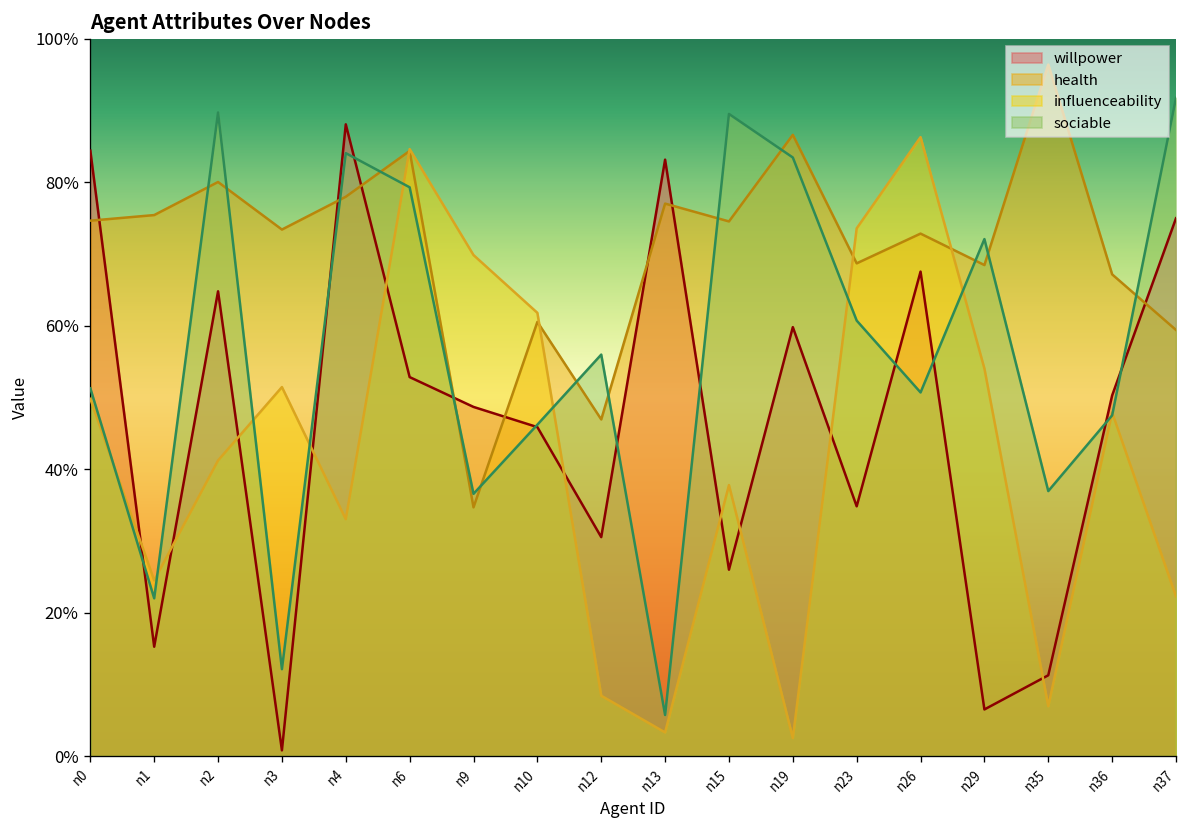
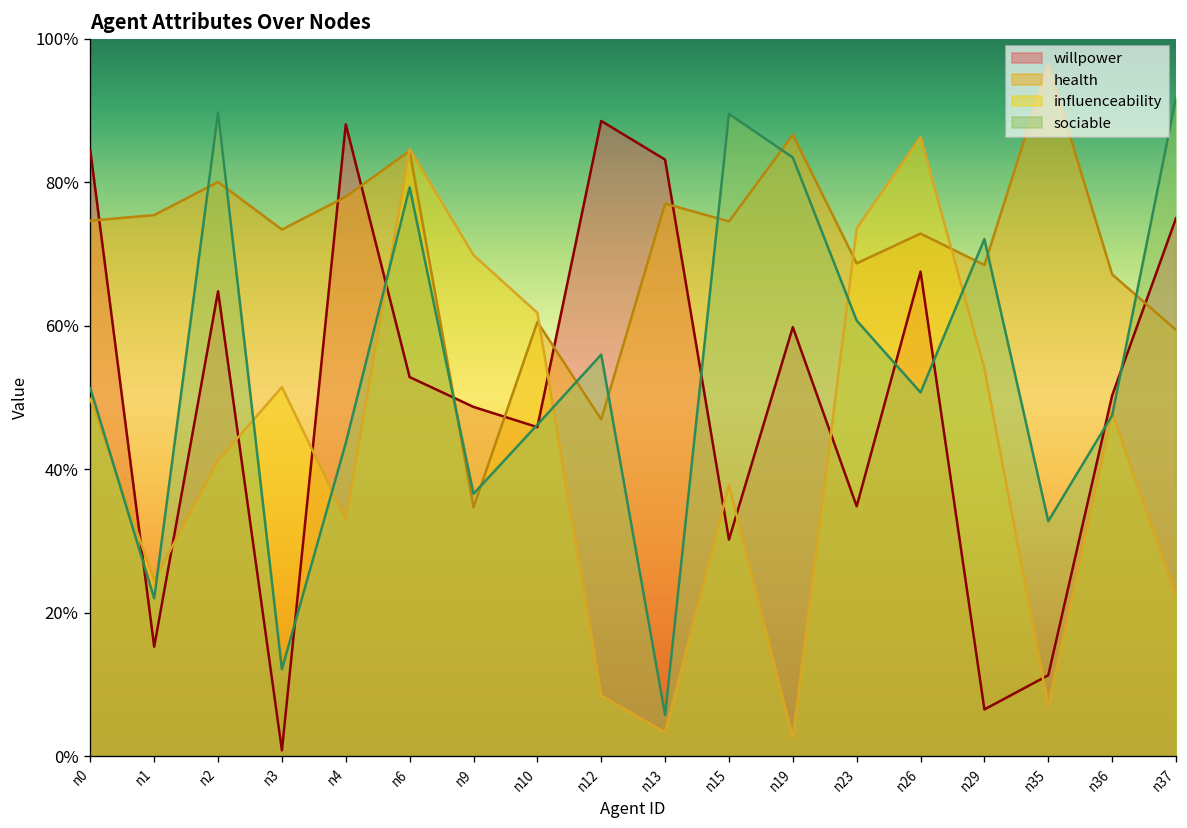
  {
    "willpower": {
      "n0": "84%",
      "n1": "15%",
      "n2": "65%",
      "n3": "1%",
      "n4": "88%",
      "n6": "53%",
      "n9": "49%",
-     "n12": "31%",
+     "n12": "89%",
      "n13": "83%",
-     "n15": "26%",
+     "n15": "30%",
      "n19": "60%",
      "n23": "35%",
      "n26": "68%",
      "n29": "6%",
      "n35": "11%",
      "n36": "50%",
      "n37": "75%"
    },
    "sociable": {
      "n0": "51%",
      "n1": "22%",
      "n2": "90%",
      "n3": "12%",
-     "n4": "84%",
+     "n4": "44%",
      "n6": "79%",
      "n9": "37%",
      "n12": "56%",
      "n13": "6%",
      "n15": "90%",
      "n19": "83%",
      "n23": "61%",
      "n26": "51%",
      "n29": "72%",
-     "n35": "37%",
+     "n35": "33%",
      "n37": "92%"
    }
  }
